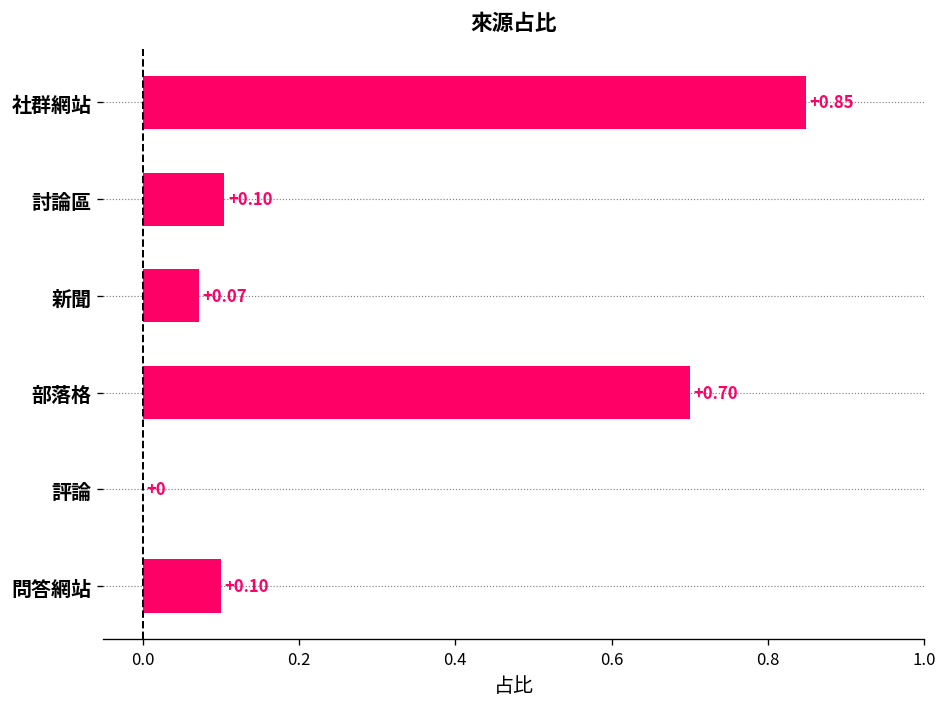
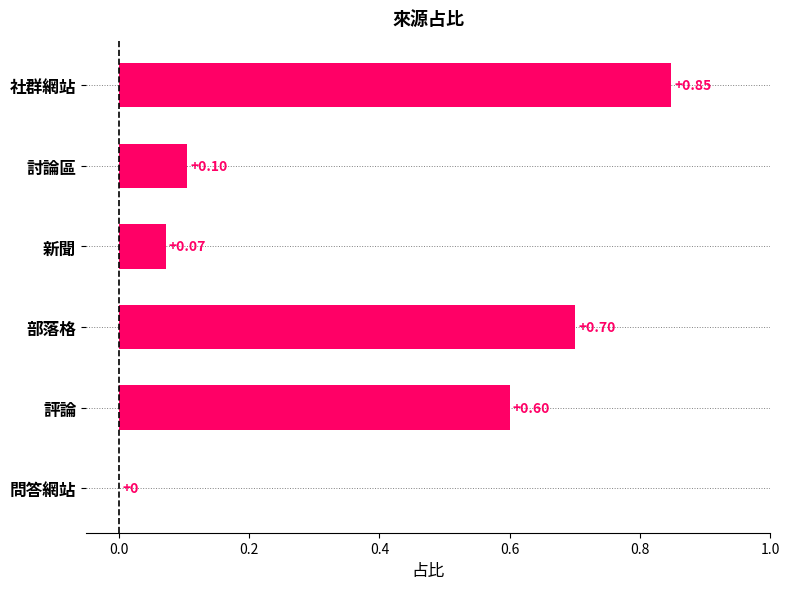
  {
    "社群網站": "+0.85",
    "討論區": "+0.10",
    "新聞": "+0.07",
    "部落格": "+0.70",
-   "評論": "+0",
-   "問答網站": "+0.10"
+   "評論": "+0.60",
+   "問答網站": "+0"
  }
